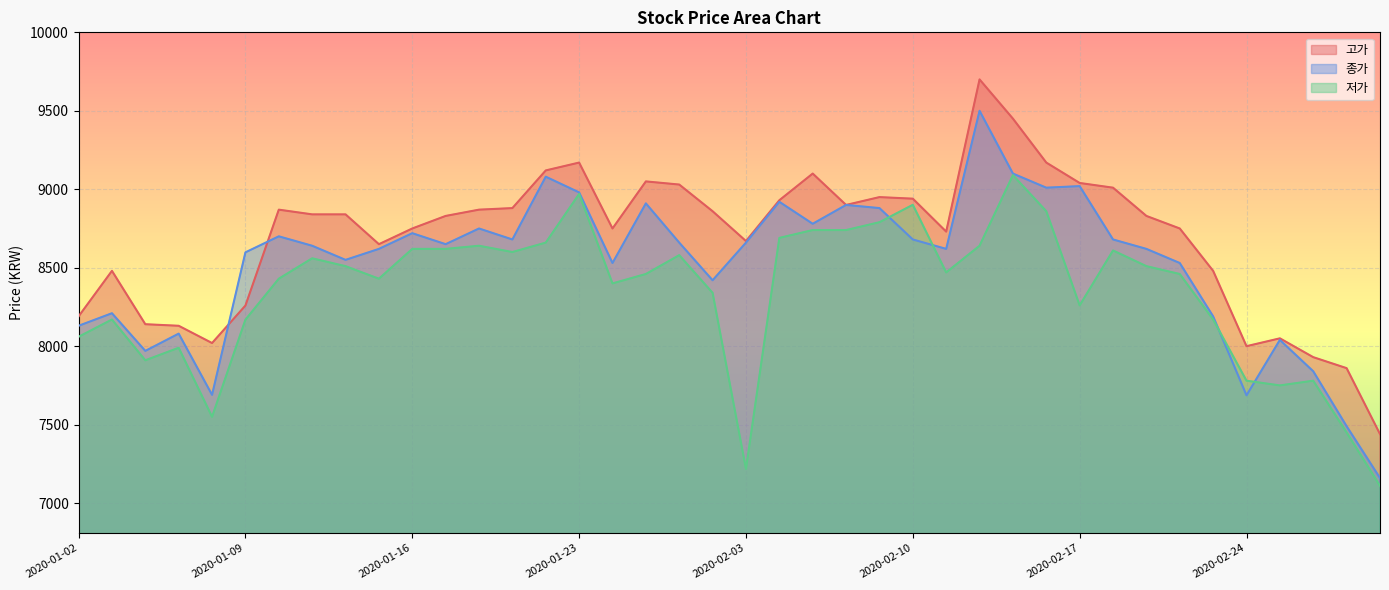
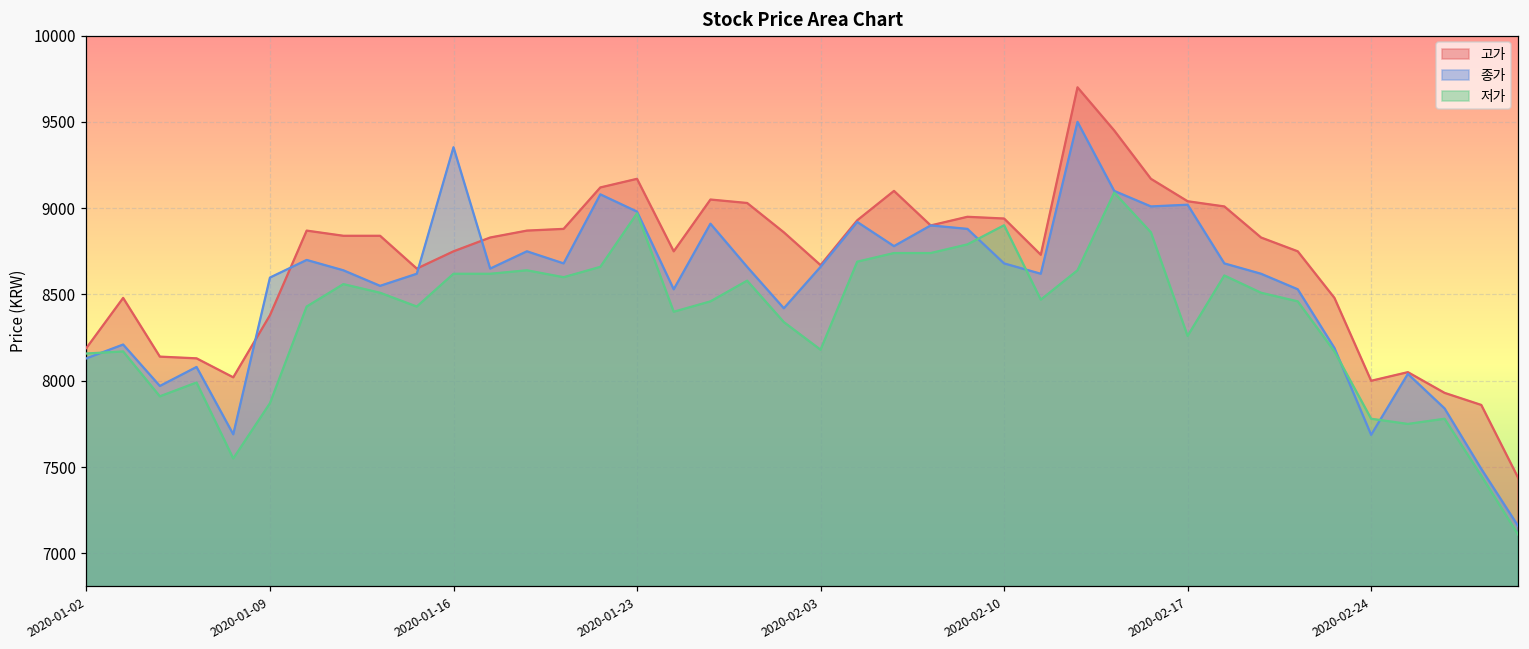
  {
    "고가": {
      "2020-01-02": 8190,
-     "2020-01-09": 8260,
+     "2020-01-09": 8380,
      "2020-01-16": 8750,
      "2020-01-23": 9170,
      "2020-02-10": 8940,
      "2020-02-17": 9040,
      "2020-02-24": 8000
    },
    "종가": {
      "2020-01-02": 8130,
      "2020-01-09": 8600,
-     "2020-01-16": 8720,
+     "2020-01-16": 9350,
      "2020-02-10": 8680,
      "2020-02-17": 9020,
      "2020-02-24": 7690
    },
    "저가": {
-     "2020-01-02": 8060,
-     "2020-01-09": 8170,
+     "2020-01-02": 8160,
+     "2020-01-09": 7870,
      "2020-01-16": 8620,
-     "2020-02-03": 7220,
+     "2020-02-03": 8180,
      "2020-02-10": 8900,
      "2020-02-17": 8260,
      "2020-02-24": 7780
    }
  }
